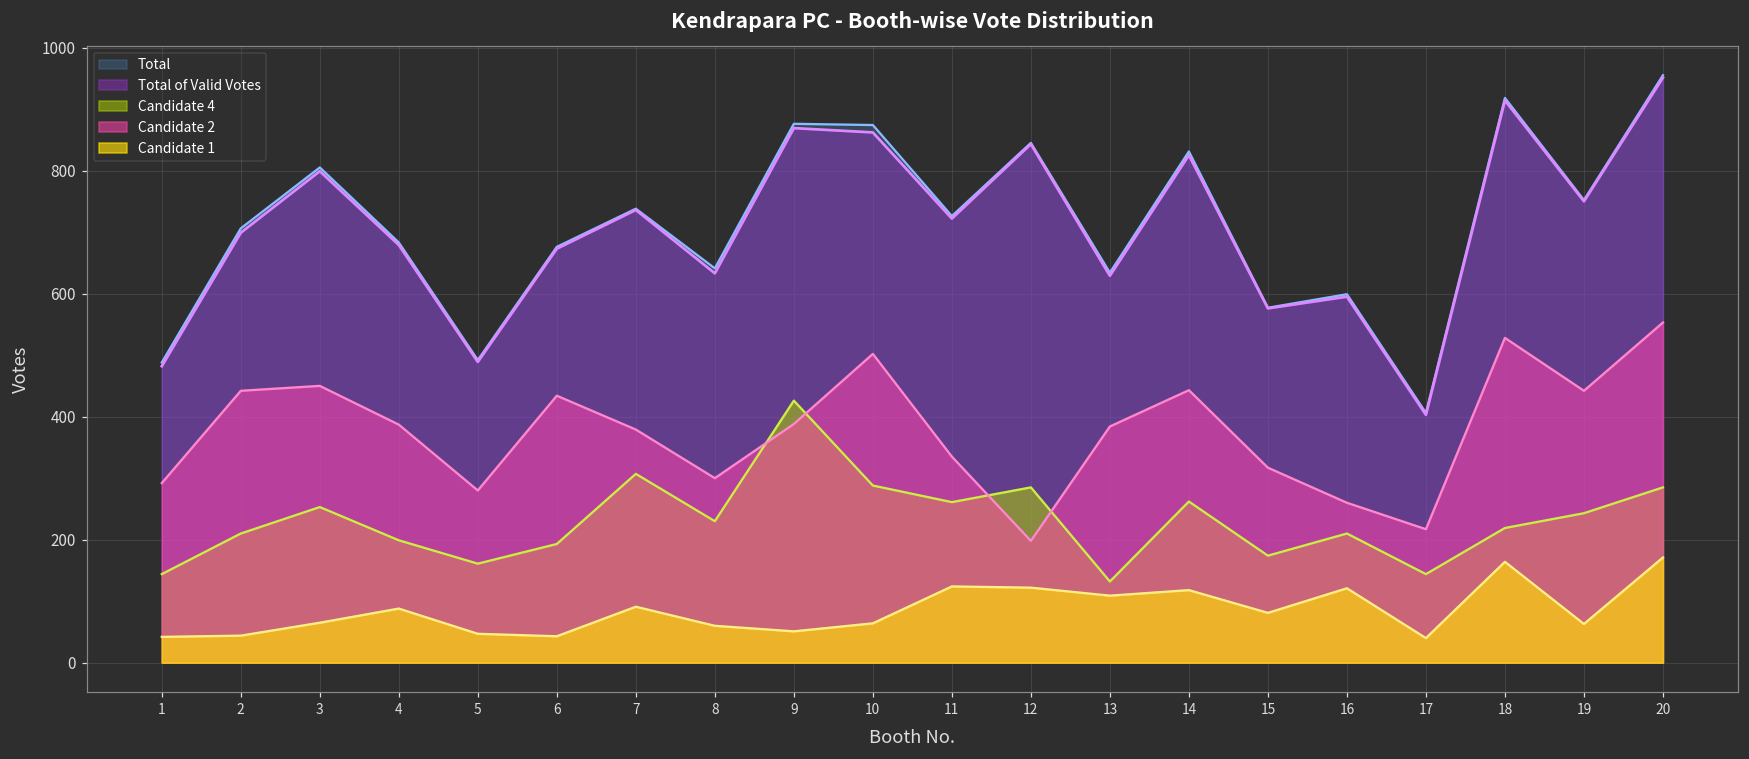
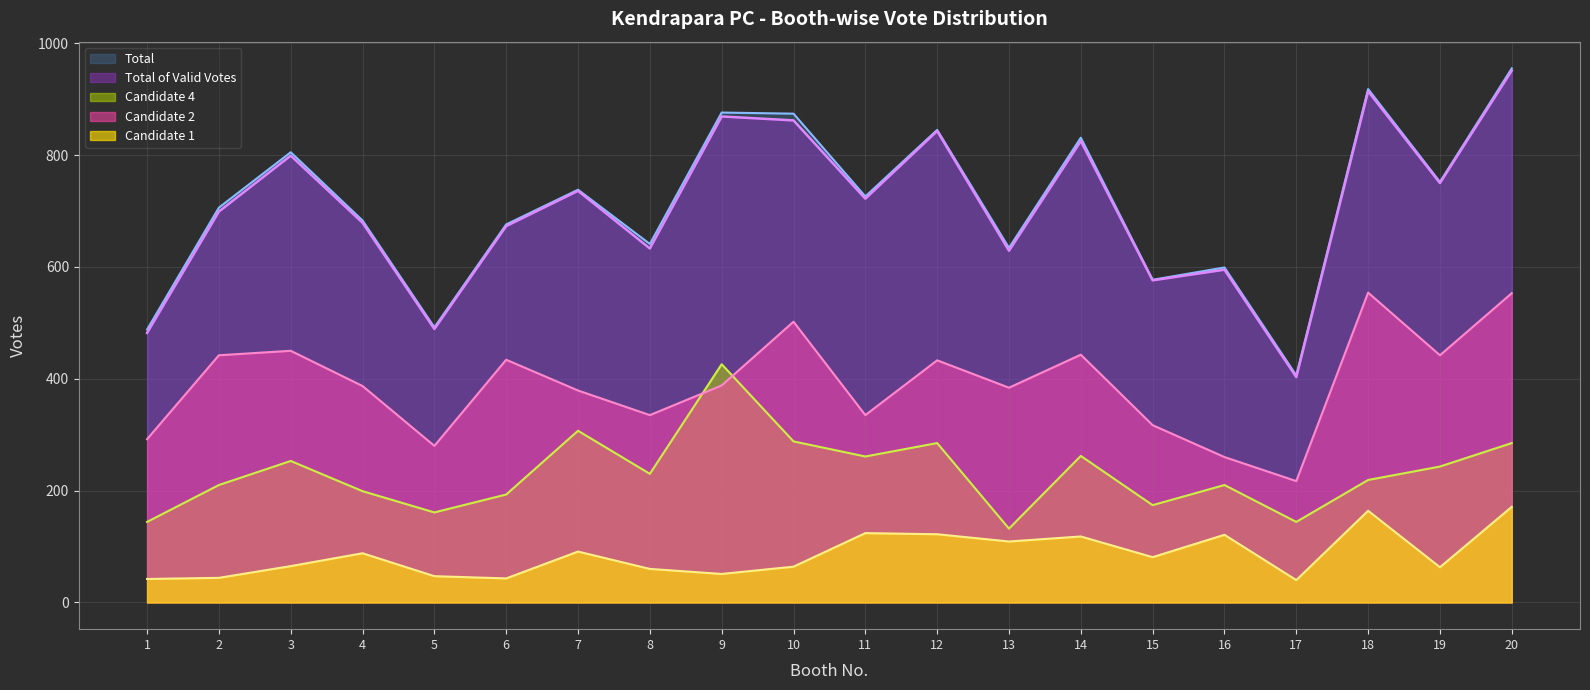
  {
    "Total": {
      "1": 490,
      "2": 710,
      "3": 810,
      "8": 640,
      "9": 880,
      "10": 870,
      "13": 630,
      "14": 830
    },
    "Total of Valid Votes": {
      "1": 480,
      "2": 700,
      "3": 800,
      "8": 630,
      "9": 870,
      "10": 860,
      "13": 630,
      "14": 830
    },
    "Candidate 4": {
      "1": 140,
      "2": 210,
      "3": 250,
      "4": 200,
      "5": 160,
      "6": 190,
      "7": 310,
      "8": 230,
      "9": 430,
      "10": 290,
      "11": 260,
      "12": 290,
      "13": 130,
      "14": 260,
      "15": 170,
      "16": 210,
      "17": 140,
      "18": 220,
      "19": 240,
      "20": 290
    },
    "Candidate 2": {
      "1": 290,
      "2": 440,
      "3": 450,
      "4": 390,
      "5": 280,
      "6": 430,
      "7": 380,
-     "8": 300,
+     "8": 340,
      "9": 390,
      "10": 500,
      "11": 340,
-     "12": 200,
+     "12": 430,
      "13": 380,
      "14": 440,
      "15": 320,
      "16": 260,
      "17": 220,
-     "18": 530,
+     "18": 550,
      "19": 440,
      "20": 550
    },
    "Candidate 1": {
      "1": 40,
      "2": 40,
      "3": 70,
      "4": 90,
      "5": 50,
      "6": 40,
      "7": 90,
      "8": 60,
      "9": 50,
      "10": 60,
      "11": 120,
      "12": 120,
      "13": 110,
      "14": 120,
      "15": 80,
      "16": 120,
      "17": 40,
      "18": 160,
      "19": 60,
      "20": 170
    }
  }
